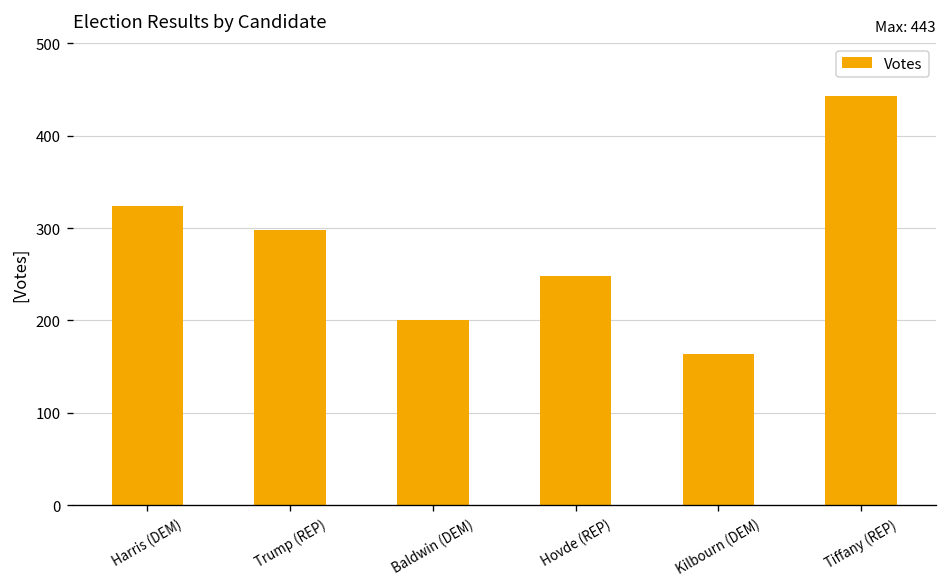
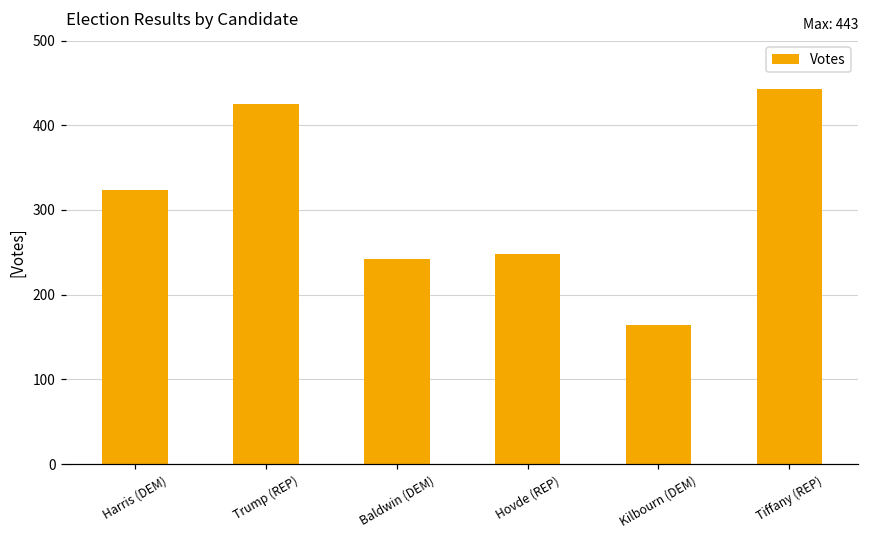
  {
    "Harris (DEM)": 320,
-   "Trump (REP)": 300,
-   "Baldwin (DEM)": 200,
+   "Trump (REP)": 430,
+   "Baldwin (DEM)": 240,
    "Hovde (REP)": 250,
    "Kilbourn (DEM)": 160,
    "Tiffany (REP)": 440
  }
